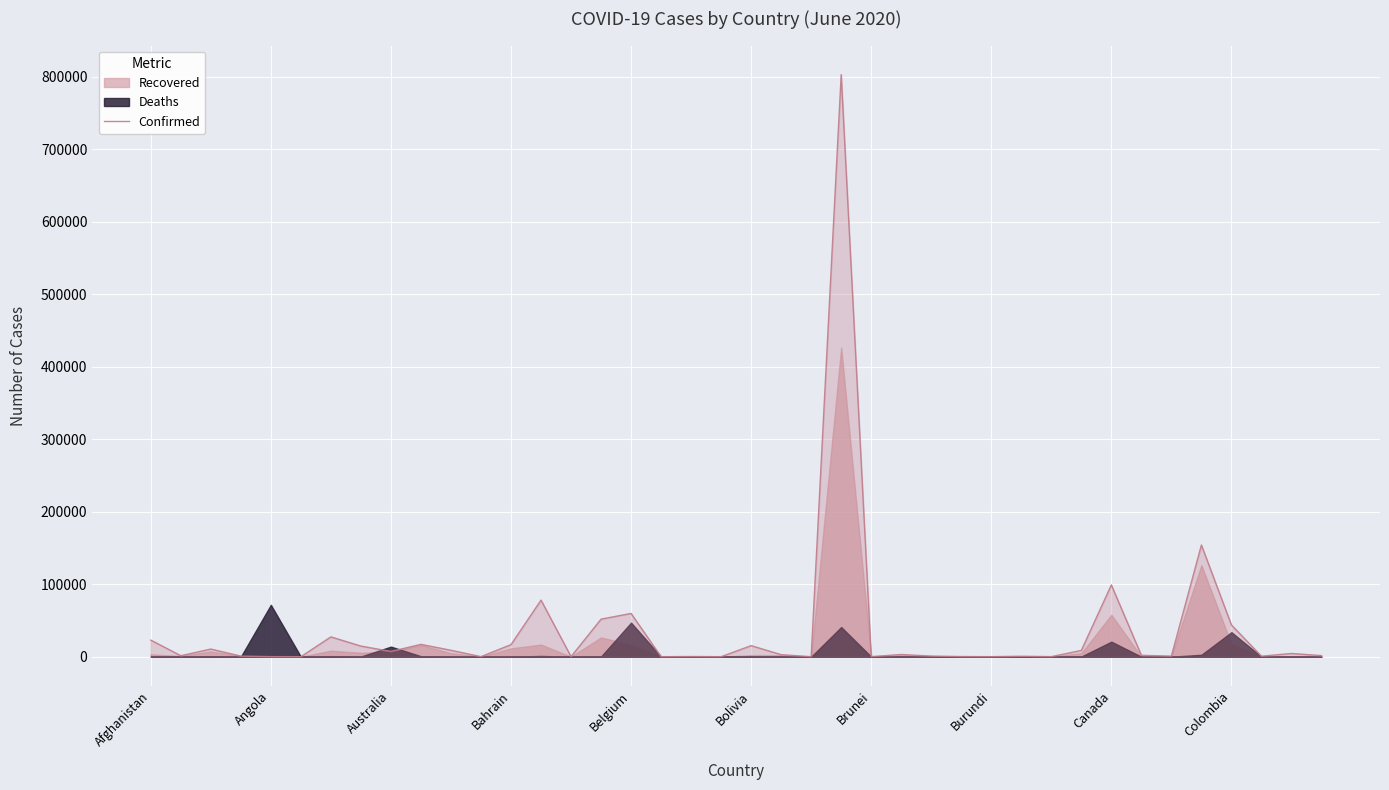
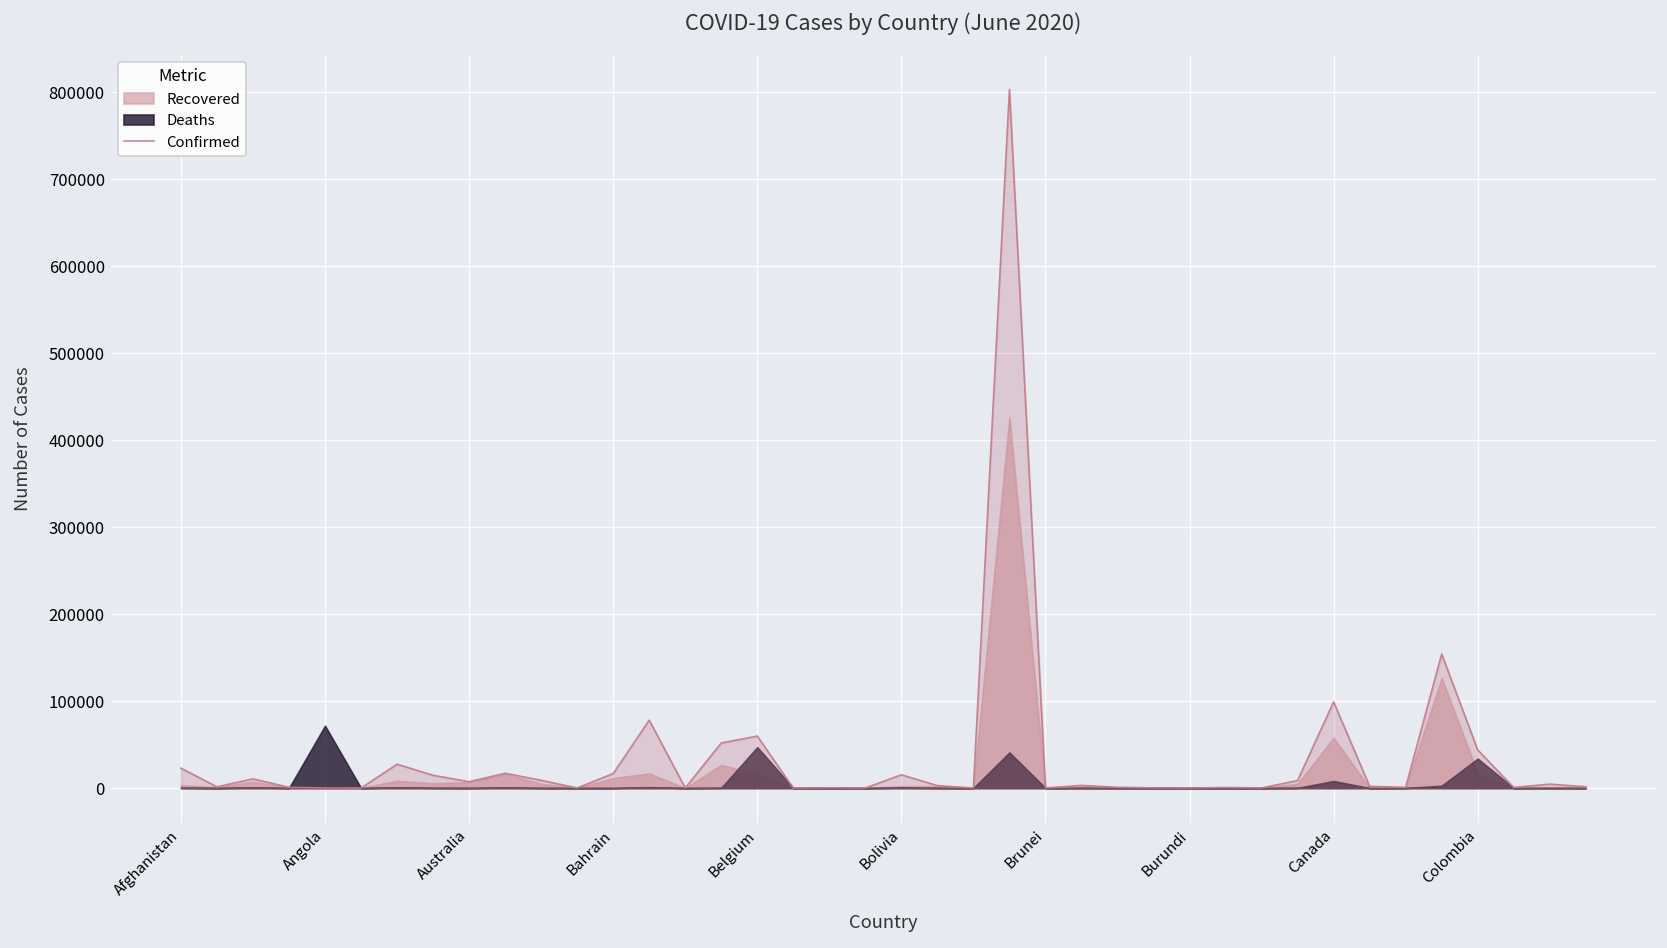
  {
    "Deaths": {
      "Angola": 70000,
-     "Australia": 10000,
+     "Australia": 0,
      "Belgium": 50000,
-     "Canada": 20000,
+     "Canada": 10000,
      "Colombia": 30000
    }
  }
